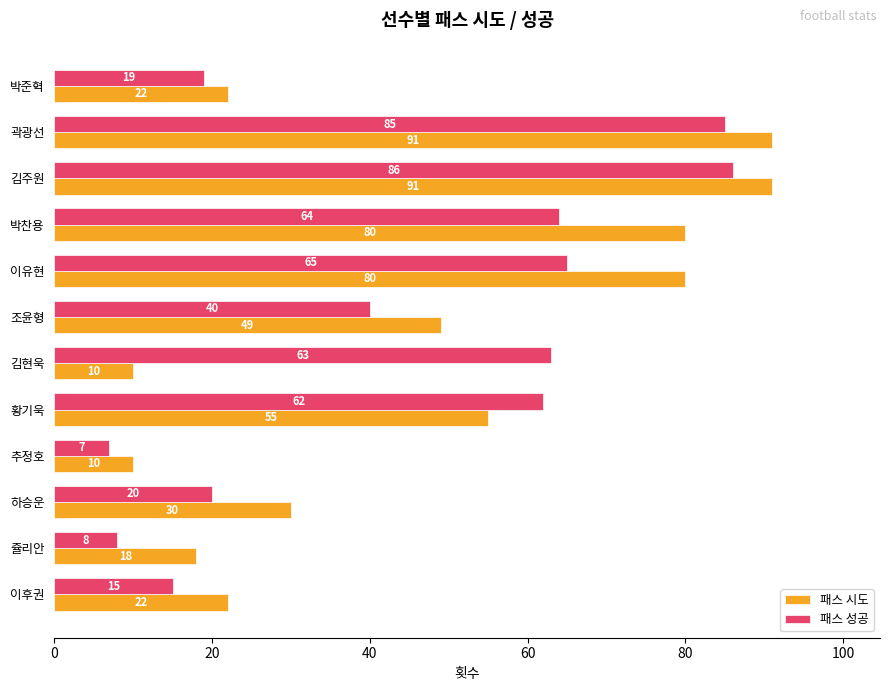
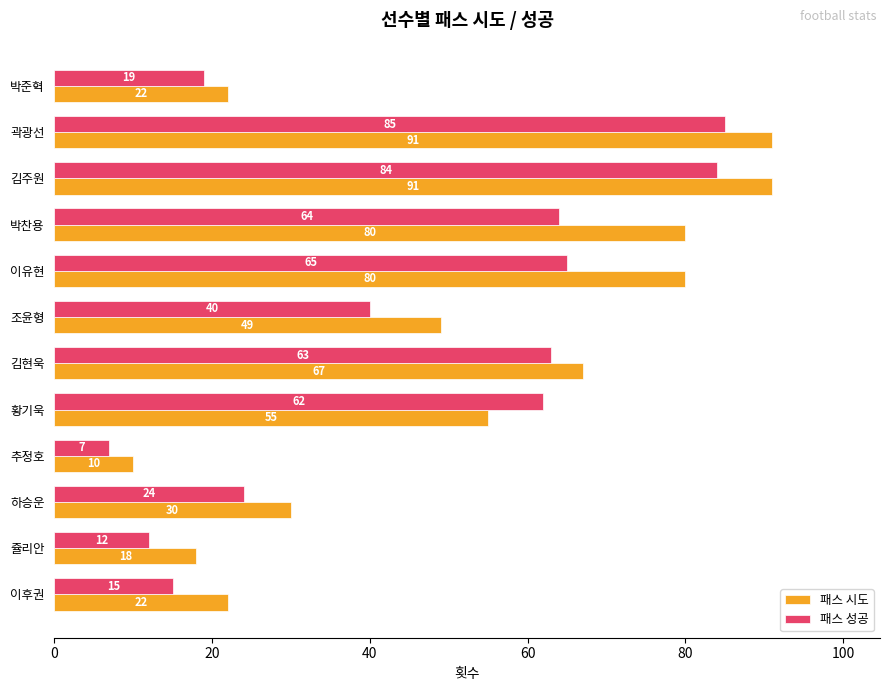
  {
    "패스 시도": {
      "박준혁": 22,
      "곽광선": 91,
      "김주원": 91,
      "박찬용": 80,
      "이유현": 80,
      "조윤형": 49,
-     "김현욱": 10,
+     "김현욱": 67,
      "황기욱": 55,
      "추정호": 10,
      "하승운": 30,
      "쥴리안": 18,
      "이후권": 22
    },
    "패스 성공": {
      "박준혁": 19,
      "곽광선": 85,
-     "김주원": 86,
+     "김주원": 84,
      "박찬용": 64,
      "이유현": 65,
      "조윤형": 40,
      "김현욱": 63,
      "황기욱": 62,
      "추정호": 7,
-     "하승운": 20,
-     "쥴리안": 8,
+     "하승운": 24,
+     "쥴리안": 12,
      "이후권": 15
    }
  }
